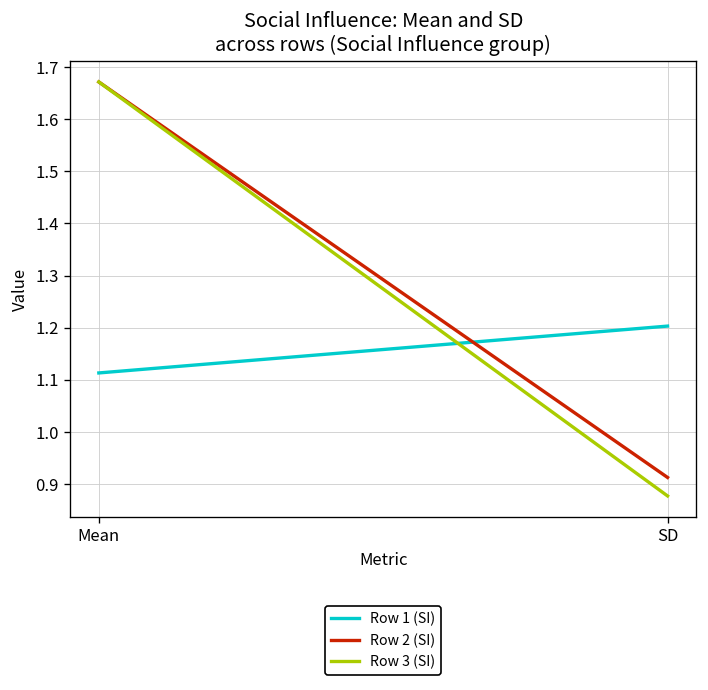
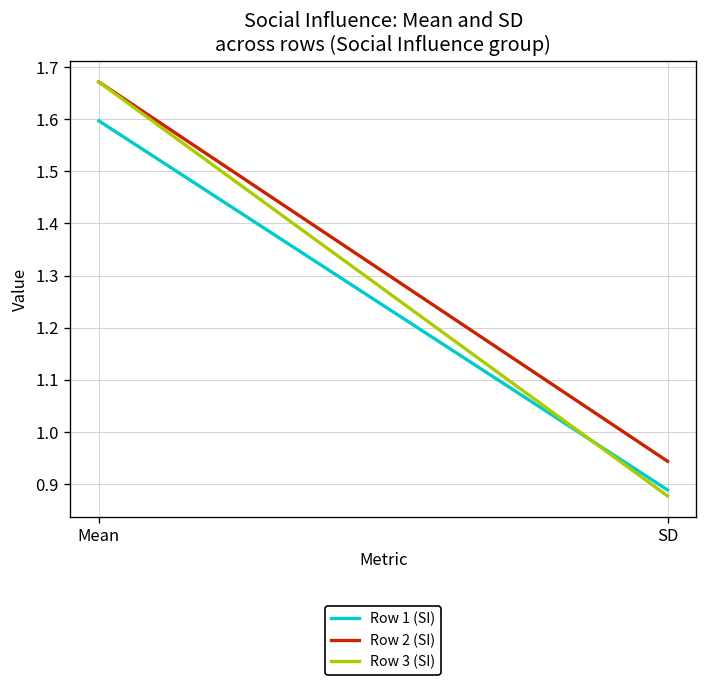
  {
    "Row 1 (SI)": {
-     "Mean": 1.11,
-     "SD": 1.20
+     "Mean": 1.60,
+     "SD": 0.89
    },
    "Row 2 (SI)": {
-     "SD": 0.91
+     "SD": 0.94
    },
    "Row 3 (SI)": {
      "SD": 0.88
    }
  }
